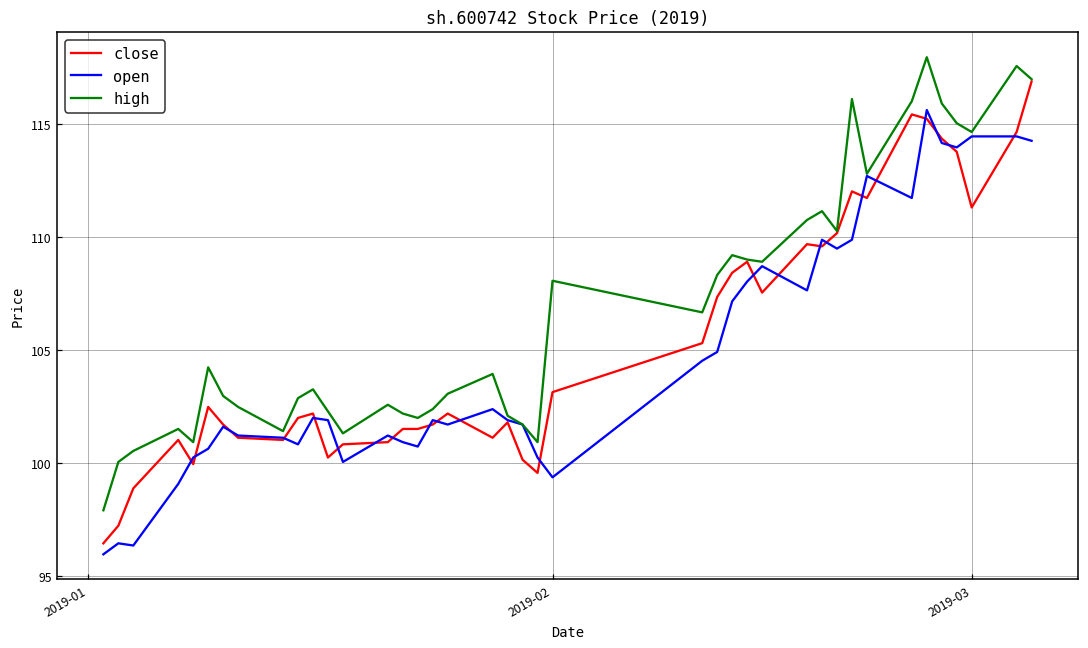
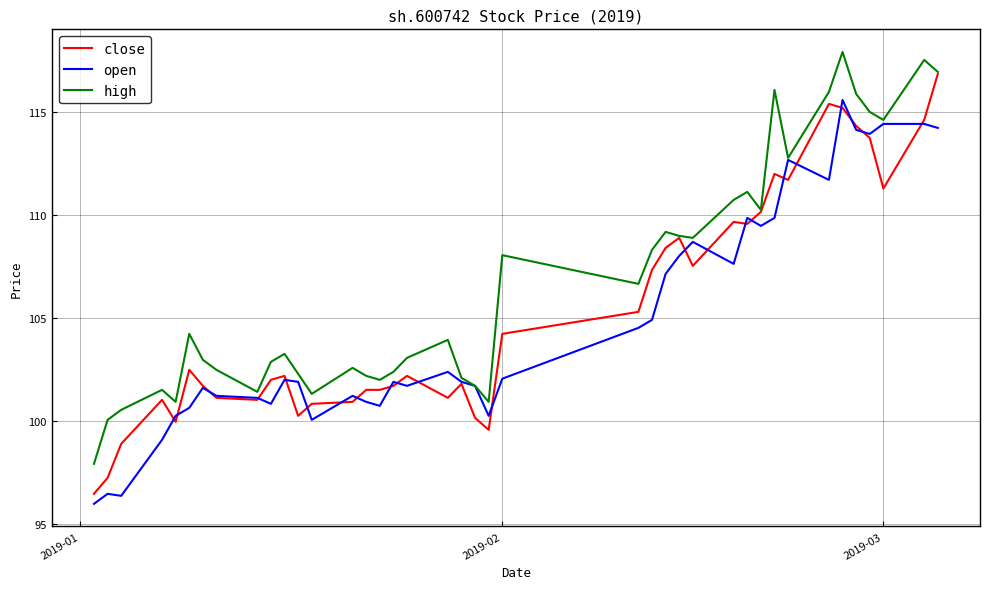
  {
    "close": {
-     "2019-02": 103.1,
+     "2019-02": 104.2,
      "2019-03": 111.3
    },
    "open": {
-     "2019-02": 99.4,
+     "2019-02": 102.1,
      "2019-03": 114.4
    },
    "high": {
      "2019-02": 108.1,
      "2019-03": 114.6
    }
  }
